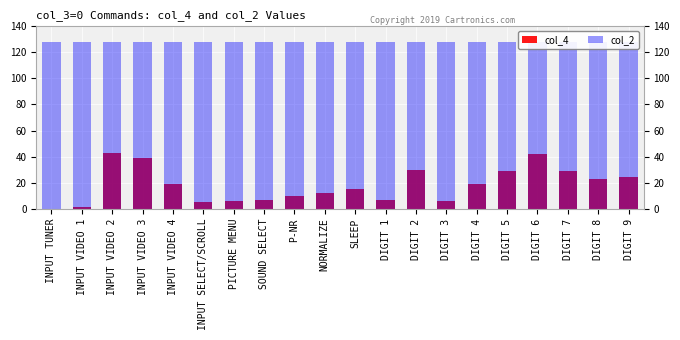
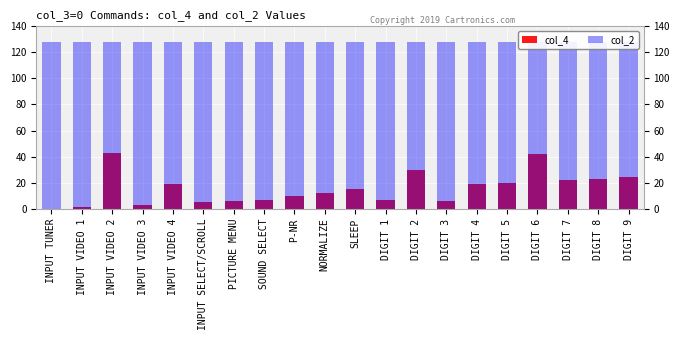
  {
    "col_4": {
      "INPUT TUNER": 0,
-     "INPUT VIDEO 3": 39,
-     "DIGIT 5": 29,
-     "DIGIT 7": 29
+     "INPUT VIDEO 3": 3,
+     "DIGIT 5": 20,
+     "DIGIT 7": 22
    },
    "col_2": {
      "INPUT TUNER": 128,
      "INPUT VIDEO 1": 128,
      "INPUT VIDEO 2": 128,
      "INPUT VIDEO 3": 128,
      "INPUT VIDEO 4": 128,
      "INPUT SELECT/SCROLL": 128,
      "PICTURE MENU": 128,
      "SOUND SELECT": 128,
      "P-NR": 128,
      "NORMALIZE": 128,
      "SLEEP": 128
    }
  }
